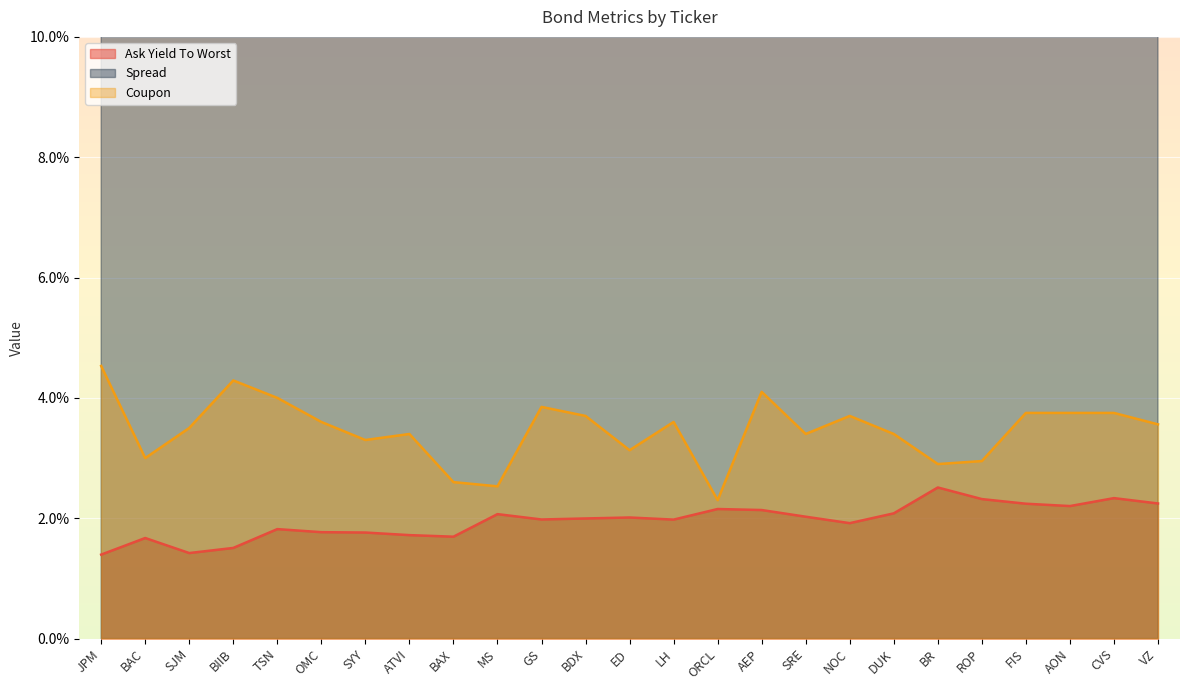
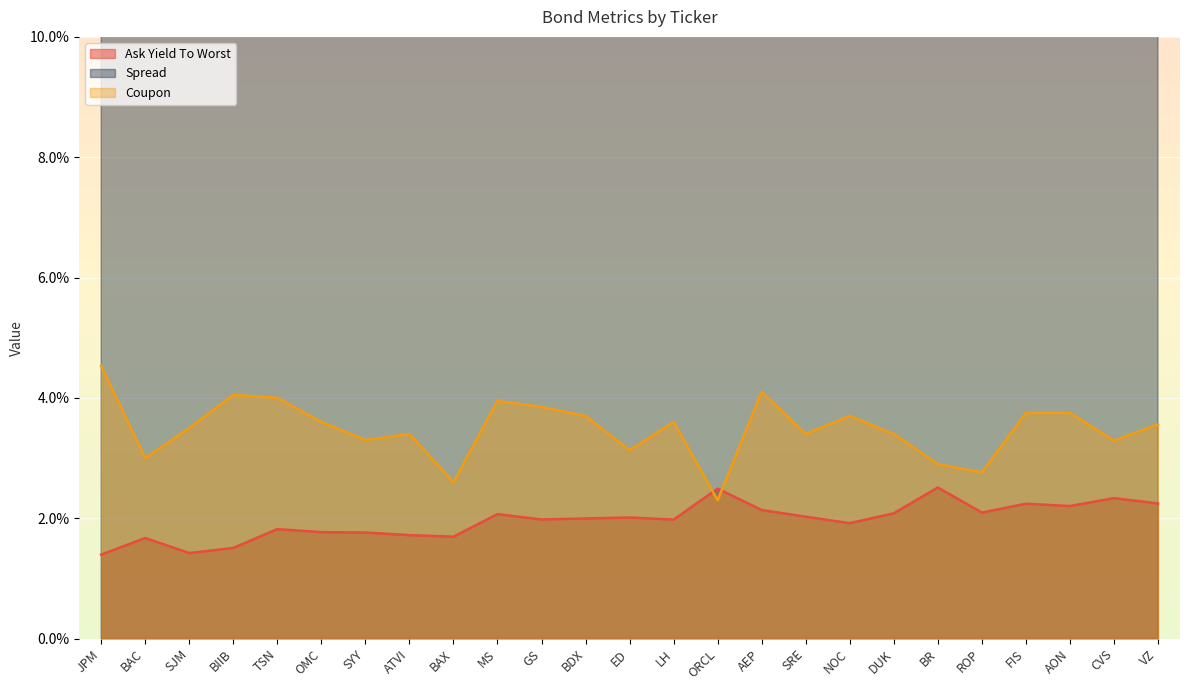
  {
    "Ask Yield To Worst": {
      "JPM": "1.4%",
      "BAC": "1.7%",
      "SJM": "1.4%",
      "BIIB": "1.5%",
      "TSN": "1.8%",
      "OMC": "1.8%",
      "SYY": "1.8%",
      "ATVI": "1.7%",
      "BAX": "1.7%",
      "MS": "2.1%",
      "GS": "2.0%",
      "BDX": "2.0%",
      "ED": "2.0%",
      "LH": "2.0%",
-     "ORCL": "2.2%",
+     "ORCL": "2.5%",
      "AEP": "2.1%",
      "SRE": "2.0%",
      "NOC": "1.9%",
      "DUK": "2.1%",
      "BR": "2.5%",
-     "ROP": "2.3%",
+     "ROP": "2.1%",
      "FIS": "2.2%",
      "AON": "2.2%",
      "CVS": "2.3%",
      "VZ": "2.2%"
    },
    "Coupon": {
      "JPM": "4.5%",
      "BAC": "3.0%",
      "SJM": "3.5%",
-     "BIIB": "4.3%",
+     "BIIB": "4.1%",
      "TSN": "4.0%",
      "OMC": "3.6%",
      "SYY": "3.3%",
      "ATVI": "3.4%",
      "BAX": "2.6%",
-     "MS": "2.5%",
+     "MS": "4.0%",
      "GS": "3.9%",
      "BDX": "3.7%",
      "ED": "3.1%",
      "LH": "3.6%",
      "ORCL": "2.3%",
      "AEP": "4.1%",
      "SRE": "3.4%",
      "NOC": "3.7%",
      "DUK": "3.4%",
      "BR": "2.9%",
-     "ROP": "2.9%",
+     "ROP": "2.8%",
      "FIS": "3.8%",
      "AON": "3.8%",
-     "CVS": "3.8%",
+     "CVS": "3.3%",
      "VZ": "3.6%"
    }
  }
